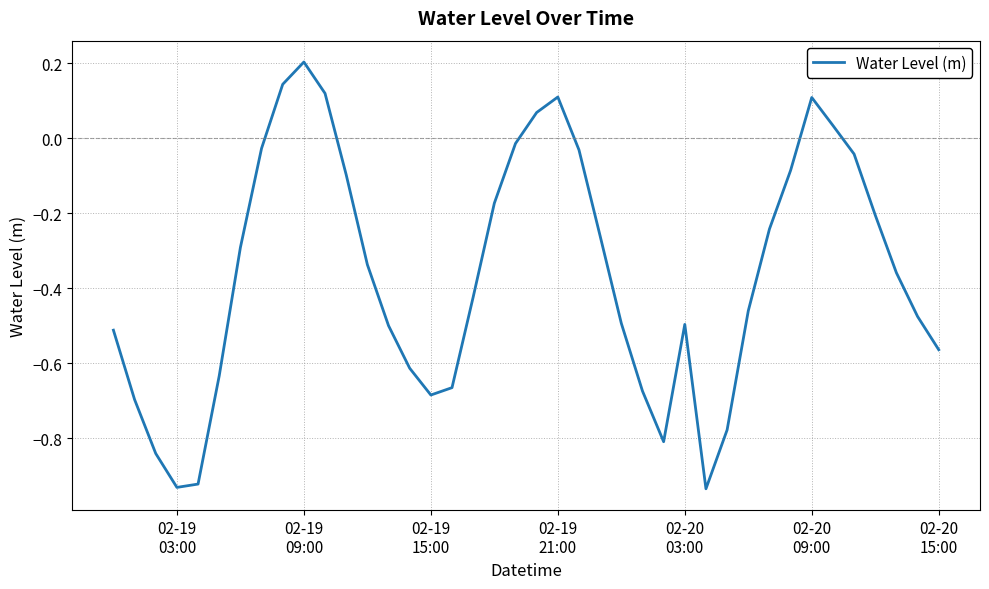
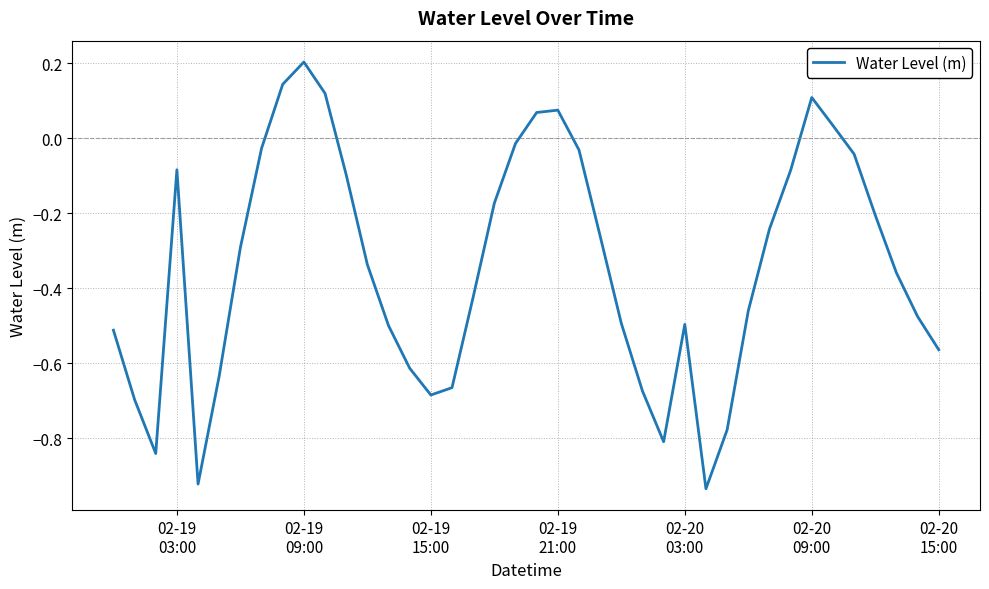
  {
-   "02-19 03:00": -0.93,
+   "02-19 03:00": -0.08,
    "02-19 09:00": 0.20,
    "02-19 15:00": -0.68,
-   "02-19 21:00": 0.11,
+   "02-19 21:00": 0.08,
    "02-20 03:00": -0.50,
    "02-20 09:00": 0.11,
    "02-20 15:00": -0.56
  }
